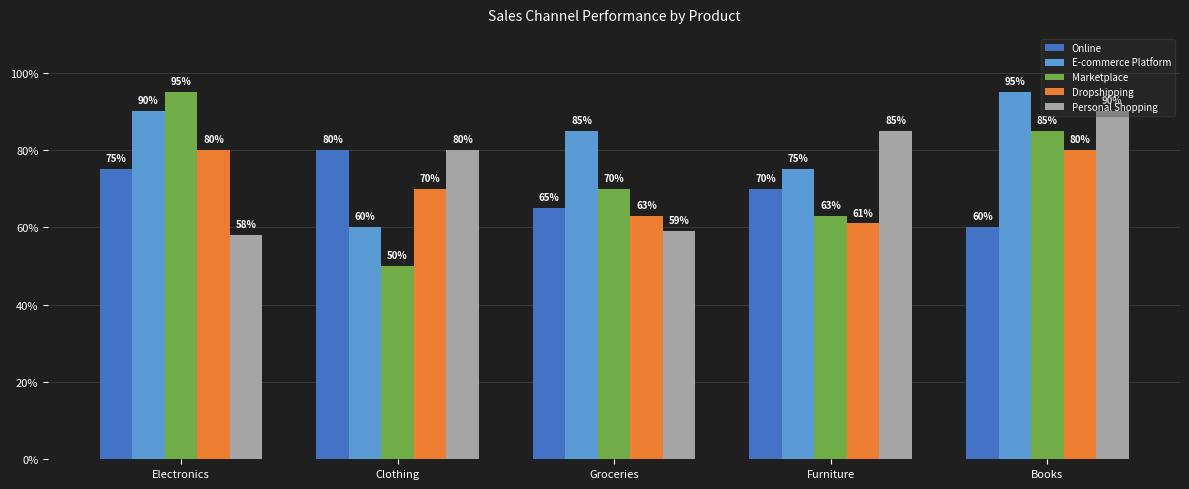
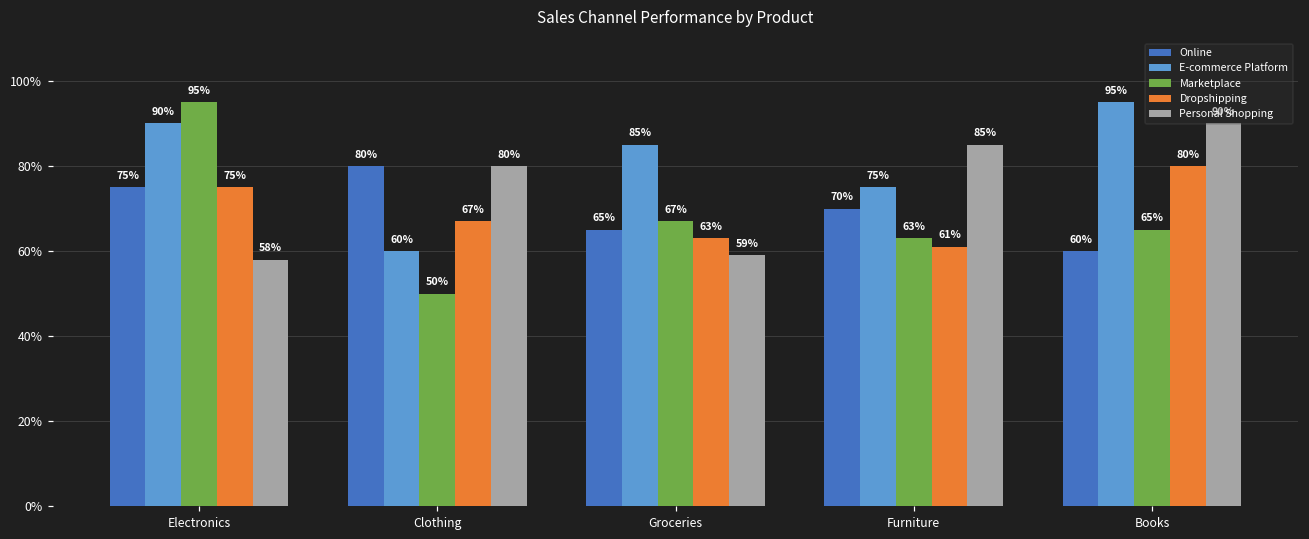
  {
    "Marketplace": {
      "Electronics": "95%",
      "Clothing": "50%",
-     "Groceries": "70%",
+     "Groceries": "67%",
      "Furniture": "63%",
-     "Books": "85%"
+     "Books": "65%"
    },
    "Dropshipping": {
-     "Electronics": "80%",
-     "Clothing": "70%",
+     "Electronics": "75%",
+     "Clothing": "67%",
      "Groceries": "63%",
      "Furniture": "61%",
      "Books": "80%"
    },
    "Personal Shopping": {
      "Electronics": "58%",
      "Clothing": "80%",
      "Groceries": "59%",
      "Furniture": "85%"
    }
  }
